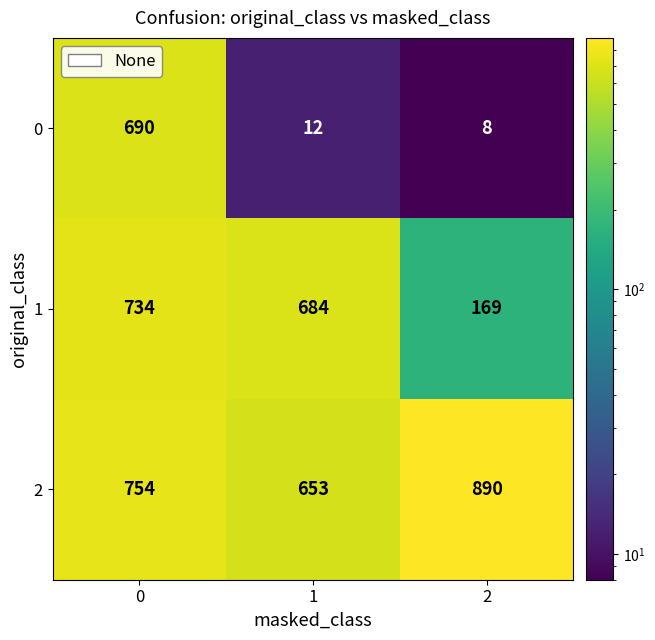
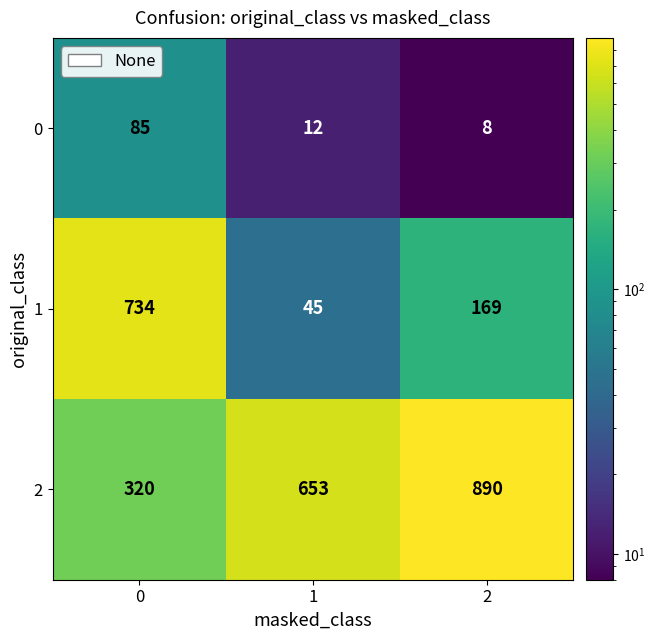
  {
    "0": {
-     "0": 690,
+     "0": 85,
      "1": 12,
      "2": 8
    },
    "1": {
      "0": 734,
-     "1": 684,
+     "1": 45,
      "2": 169
    },
    "2": {
-     "0": 754,
+     "0": 320,
      "1": 653,
      "2": 890
    }
  }
